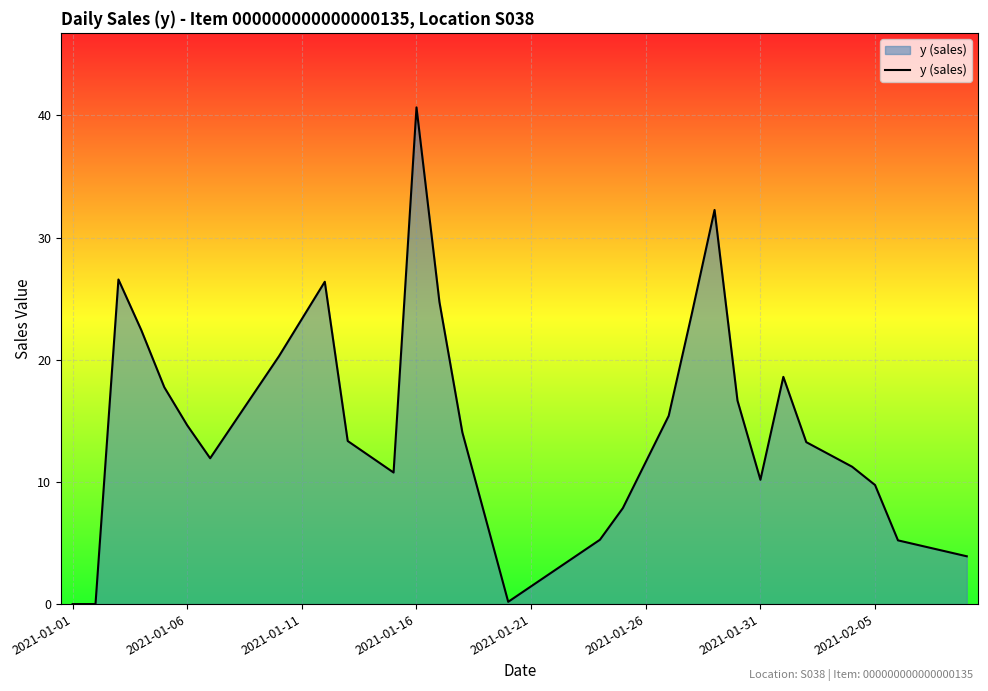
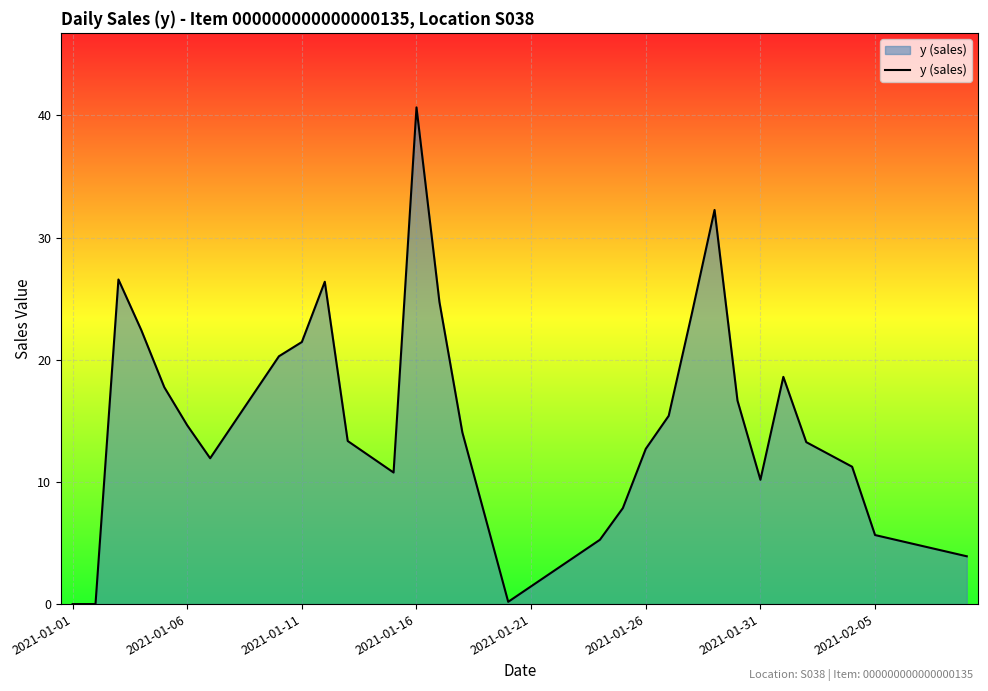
  {
    "2021-01-01": 0.0,
    "2021-01-06": 14.6,
-   "2021-01-11": 23.3,
+   "2021-01-11": 21.5,
    "2021-01-16": 40.7,
    "2021-01-21": 1.5,
-   "2021-01-26": 11.6,
+   "2021-01-26": 12.7,
    "2021-01-31": 10.2,
-   "2021-02-05": 9.7
+   "2021-02-05": 5.7
  }
